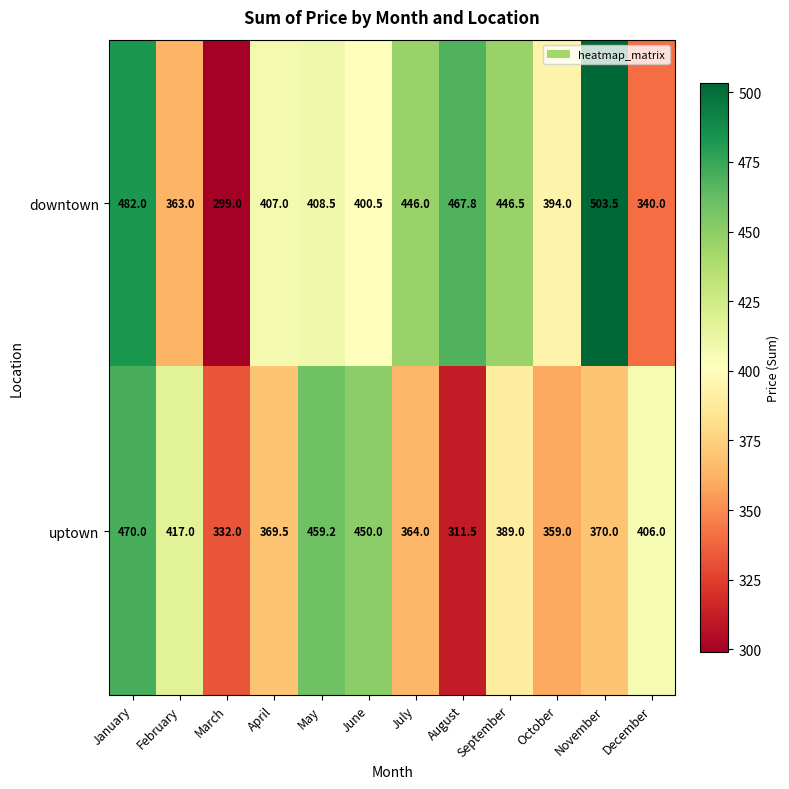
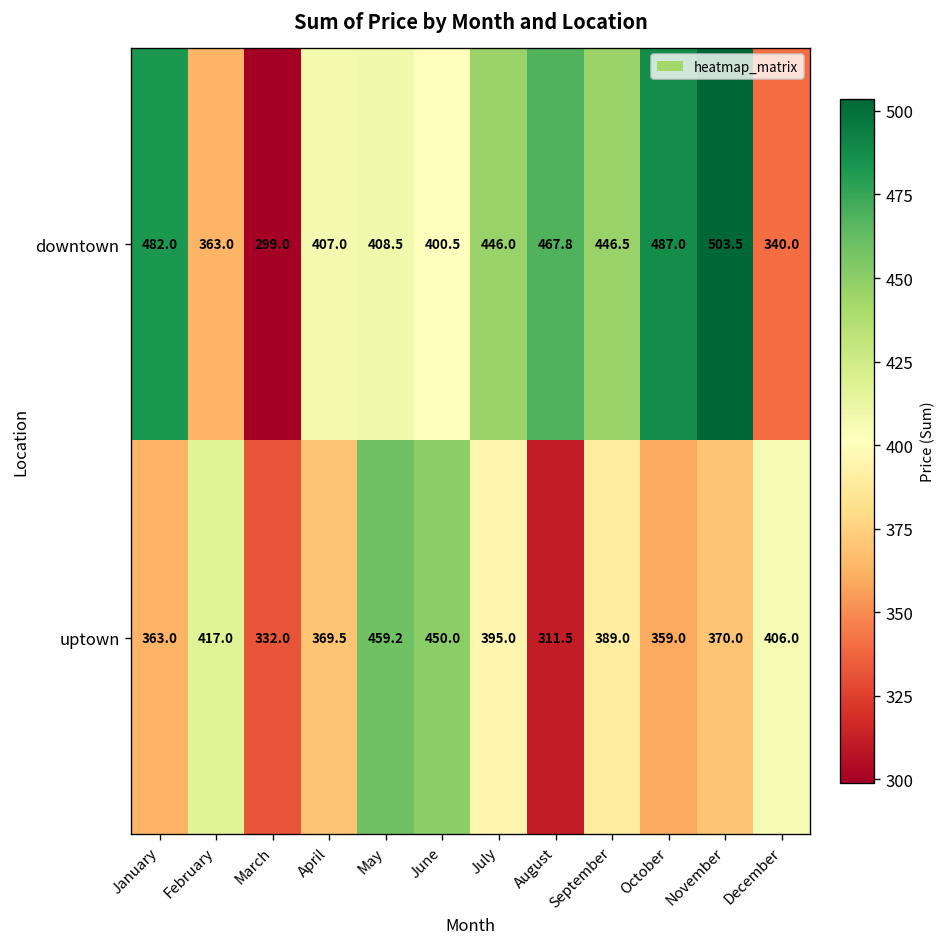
  {
    "downtown": {
      "January": 482.0,
      "February": 363.0,
      "March": 299.0,
      "April": 407.0,
      "May": 408.5,
      "June": 400.5,
      "July": 446.0,
      "August": 467.8,
      "September": 446.5,
-     "October": 394.0,
+     "October": 487.0,
      "November": 503.5,
      "December": 340.0
    },
    "uptown": {
-     "January": 470.0,
+     "January": 363.0,
      "February": 417.0,
      "March": 332.0,
      "April": 369.5,
      "May": 459.2,
      "June": 450.0,
-     "July": 364.0,
+     "July": 395.0,
      "August": 311.5,
      "September": 389.0,
      "October": 359.0,
      "November": 370.0,
      "December": 406.0
    }
  }
